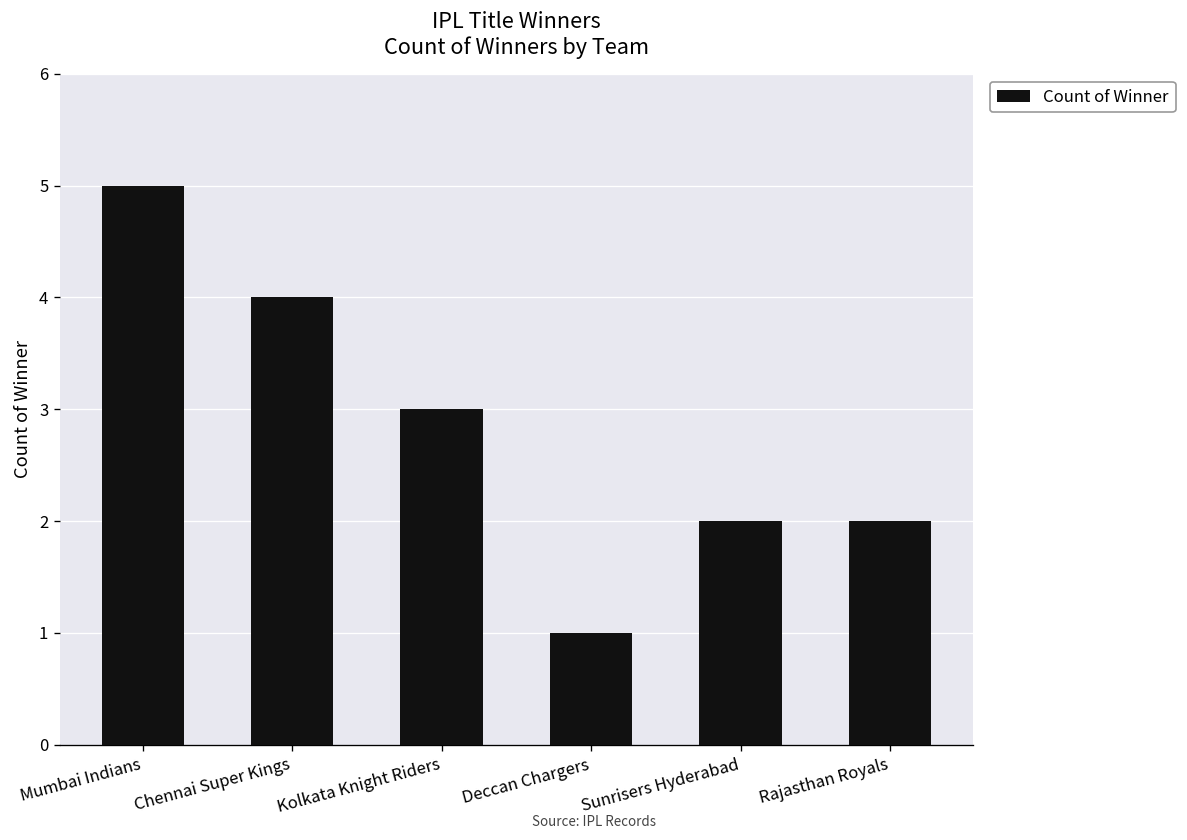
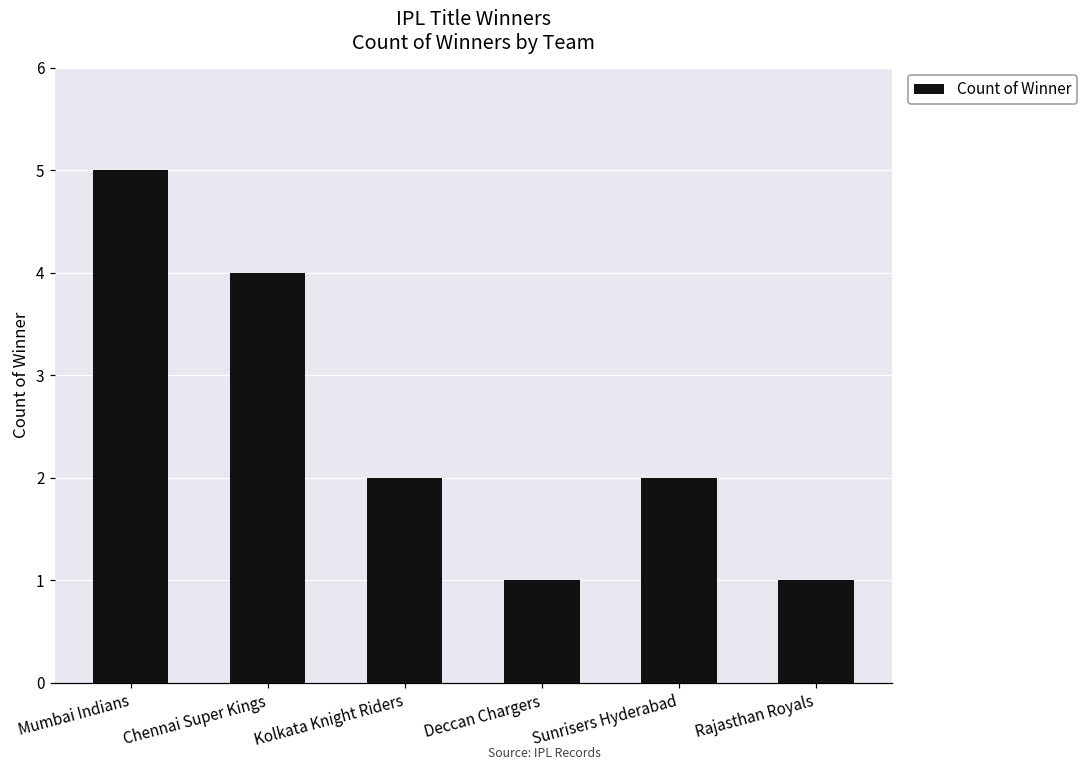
  {
    "Mumbai Indians": 5,
    "Chennai Super Kings": 4,
-   "Kolkata Knight Riders": 3,
+   "Kolkata Knight Riders": 2,
    "Deccan Chargers": 1,
    "Sunrisers Hyderabad": 2,
-   "Rajasthan Royals": 2
+   "Rajasthan Royals": 1
  }
